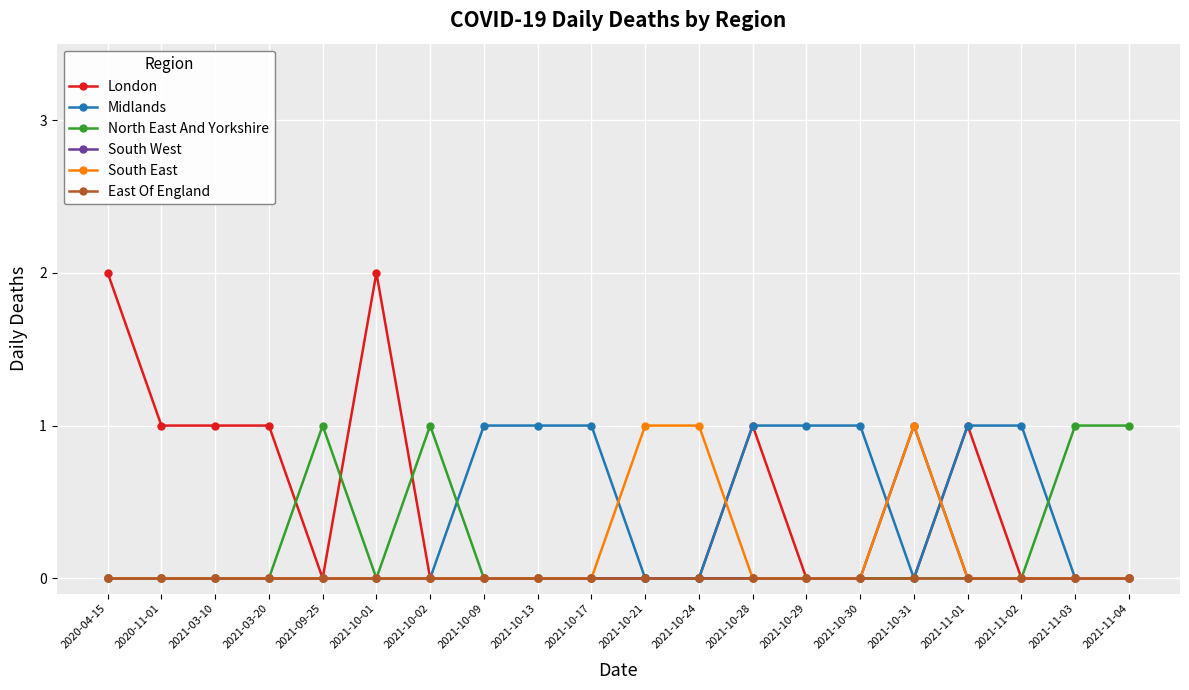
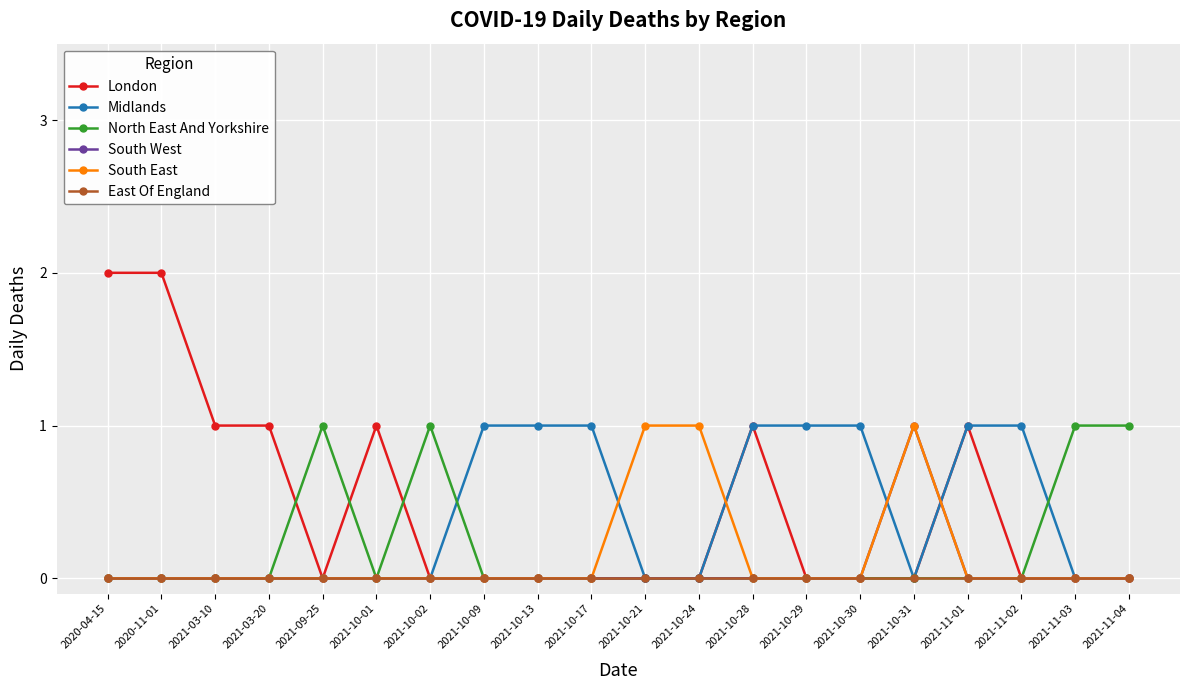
  {
    "London": {
      "2020-04-15": 2,
-     "2020-11-01": 1,
+     "2020-11-01": 2,
      "2021-03-10": 1,
      "2021-03-20": 1,
-     "2021-10-01": 2
+     "2021-10-01": 1
    },
    "Midlands": {
      "2021-10-09": 1,
      "2021-10-13": 1,
      "2021-10-17": 1,
      "2021-10-29": 1,
      "2021-10-30": 1,
      "2021-11-02": 1
    },
    "North East And Yorkshire": {
      "2021-09-25": 1,
      "2021-10-02": 1,
      "2021-11-03": 1,
      "2021-11-04": 1
    },
    "South East": {
      "2021-10-21": 1,
      "2021-10-24": 1
    }
  }
